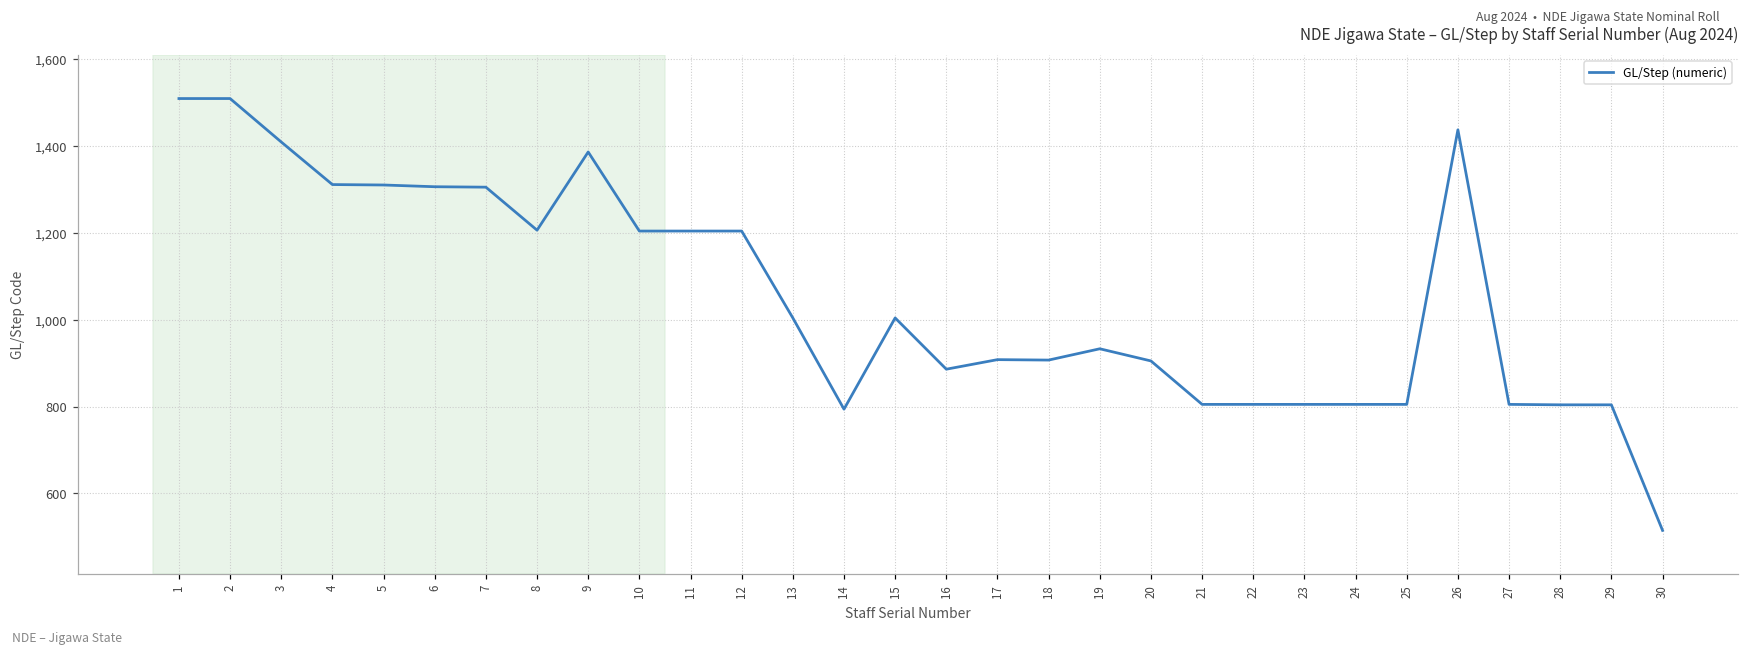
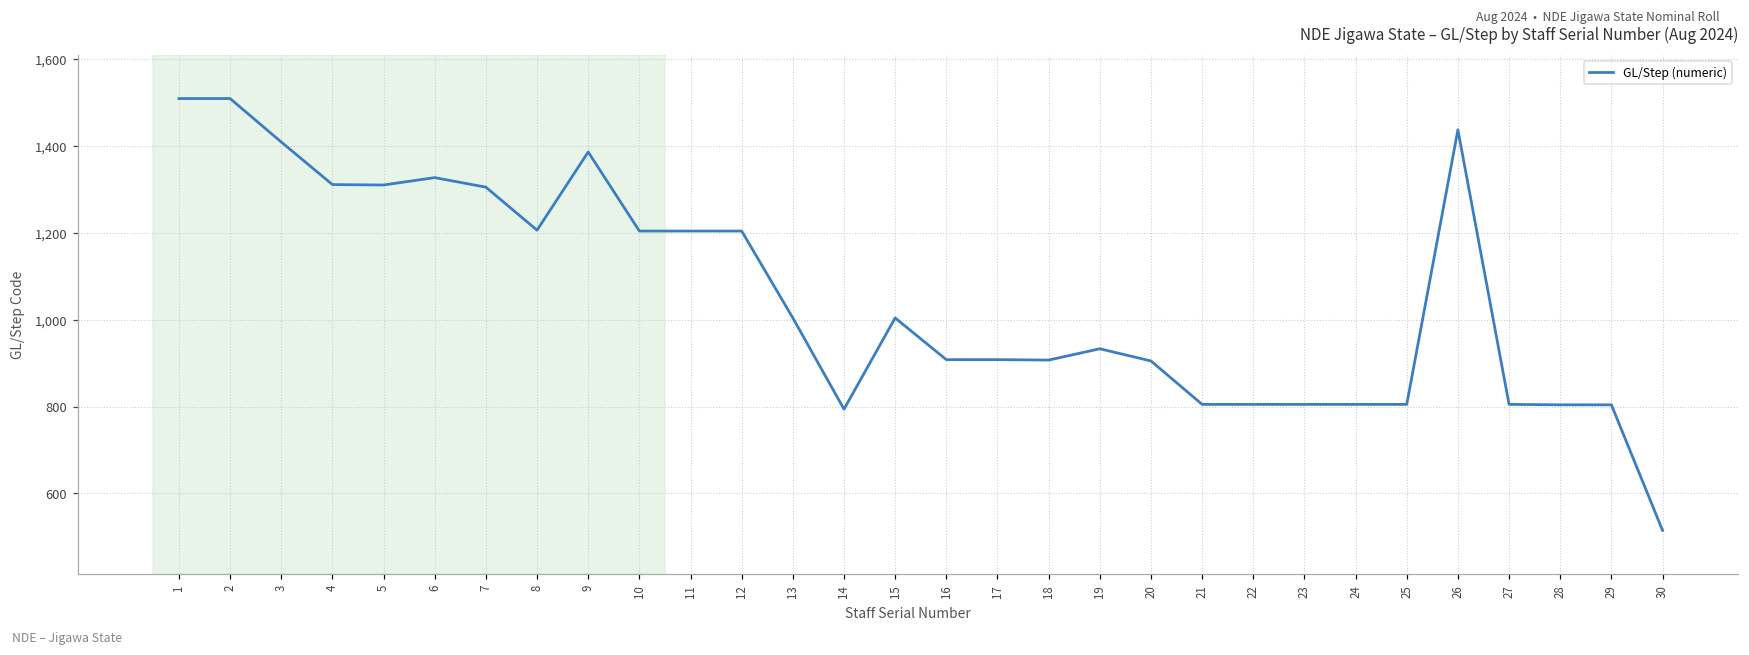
  {
    "1": "1,510",
    "2": "1,510",
    "3": "1,410",
    "4": "1,310",
    "5": "1,310",
-   "6": "1,310",
+   "6": "1,330",
    "7": "1,310",
    "8": "1,210",
    "9": "1,390",
    "10": "1,200",
    "11": "1,200",
    "12": "1,200",
    "13": "1,000",
    "14": "790",
    "15": "1,000",
-   "16": "890",
+   "16": "910",
    "17": "910",
    "18": "910",
    "19": "930",
    "20": "910",
    "21": "810",
    "22": "810",
    "23": "810",
    "24": "810",
    "25": "810",
    "26": "1,440",
    "27": "810",
    "28": "800",
    "29": "800",
    "30": "520"
  }
